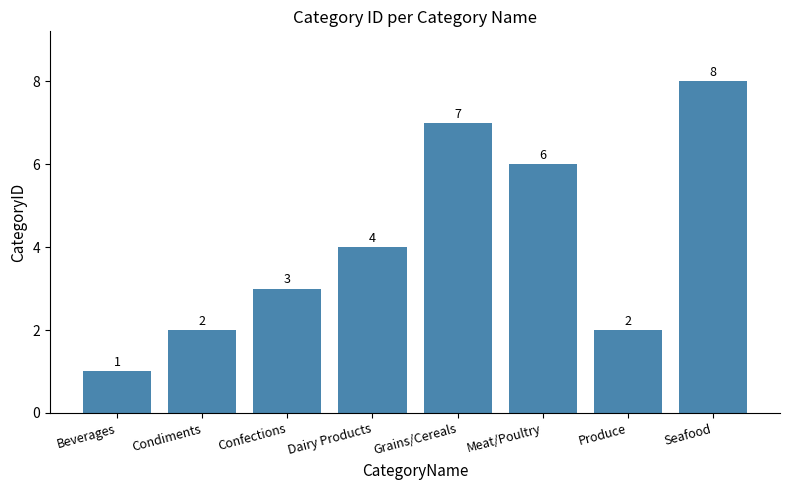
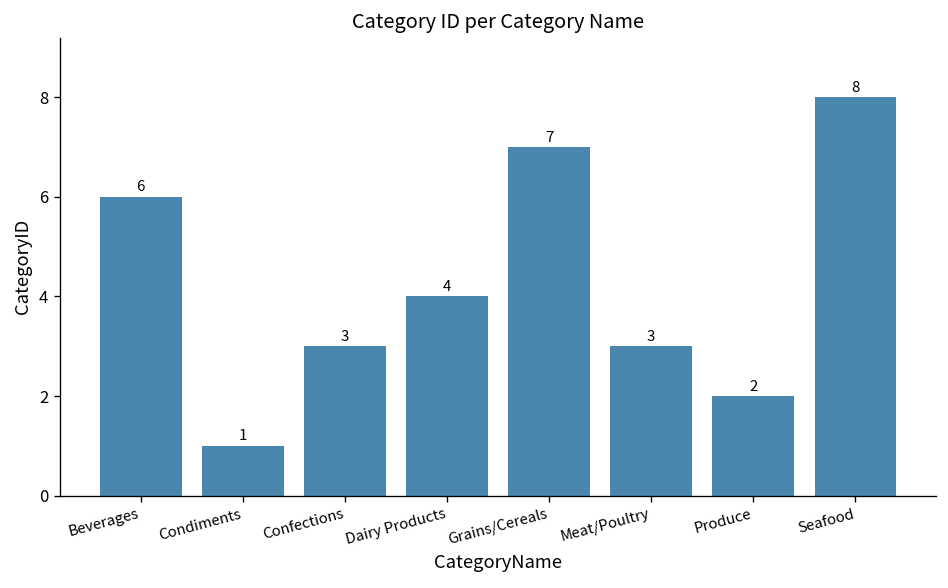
  {
-   "Beverages": 1,
-   "Condiments": 2,
+   "Beverages": 6,
+   "Condiments": 1,
    "Confections": 3,
    "Dairy Products": 4,
    "Grains/Cereals": 7,
-   "Meat/Poultry": 6,
+   "Meat/Poultry": 3,
    "Produce": 2,
    "Seafood": 8
  }
